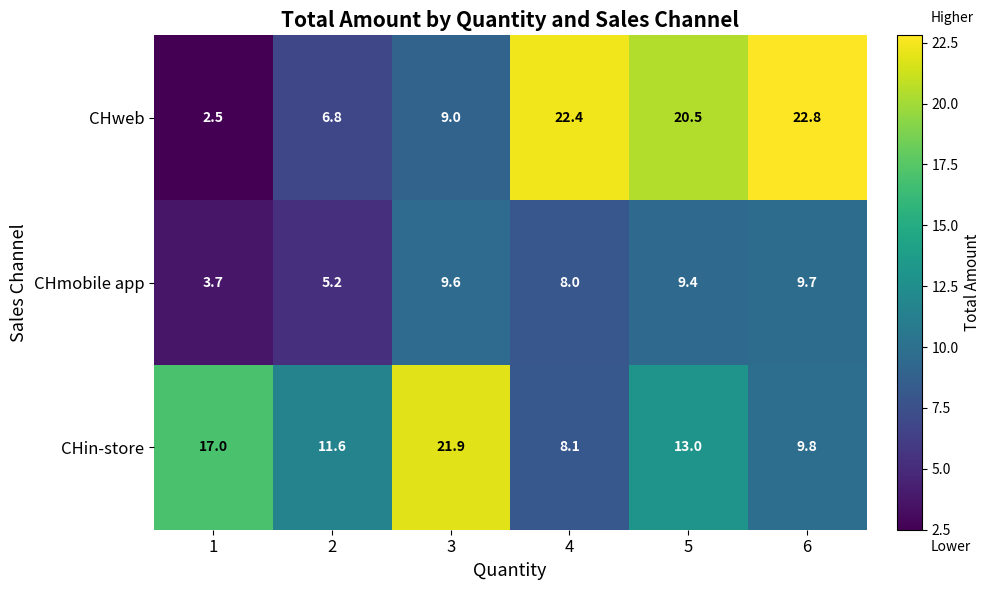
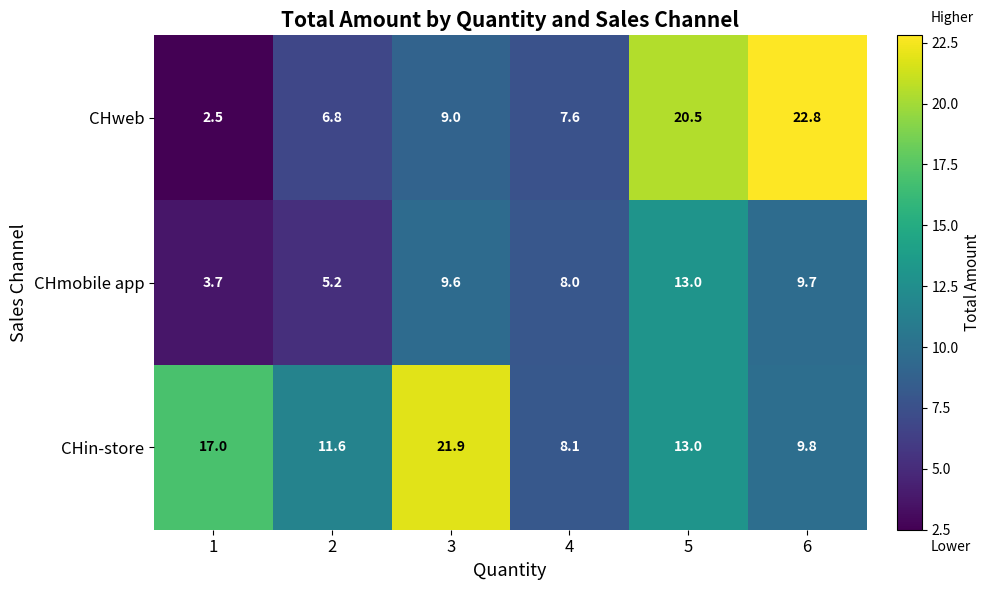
  {
    "CHweb": {
      "1": 2.5,
      "2": 6.8,
      "3": 9.0,
-     "4": 22.4,
+     "4": 7.6,
      "5": 20.5,
      "6": 22.8
    },
    "CHmobile app": {
      "1": 3.7,
      "2": 5.2,
      "3": 9.6,
      "4": 8.0,
-     "5": 9.4,
+     "5": 13.0,
      "6": 9.7
    },
    "CHin-store": {
      "1": 17.0,
      "2": 11.6,
      "3": 21.9,
      "4": 8.1,
      "5": 13.0,
      "6": 9.8
    }
  }
